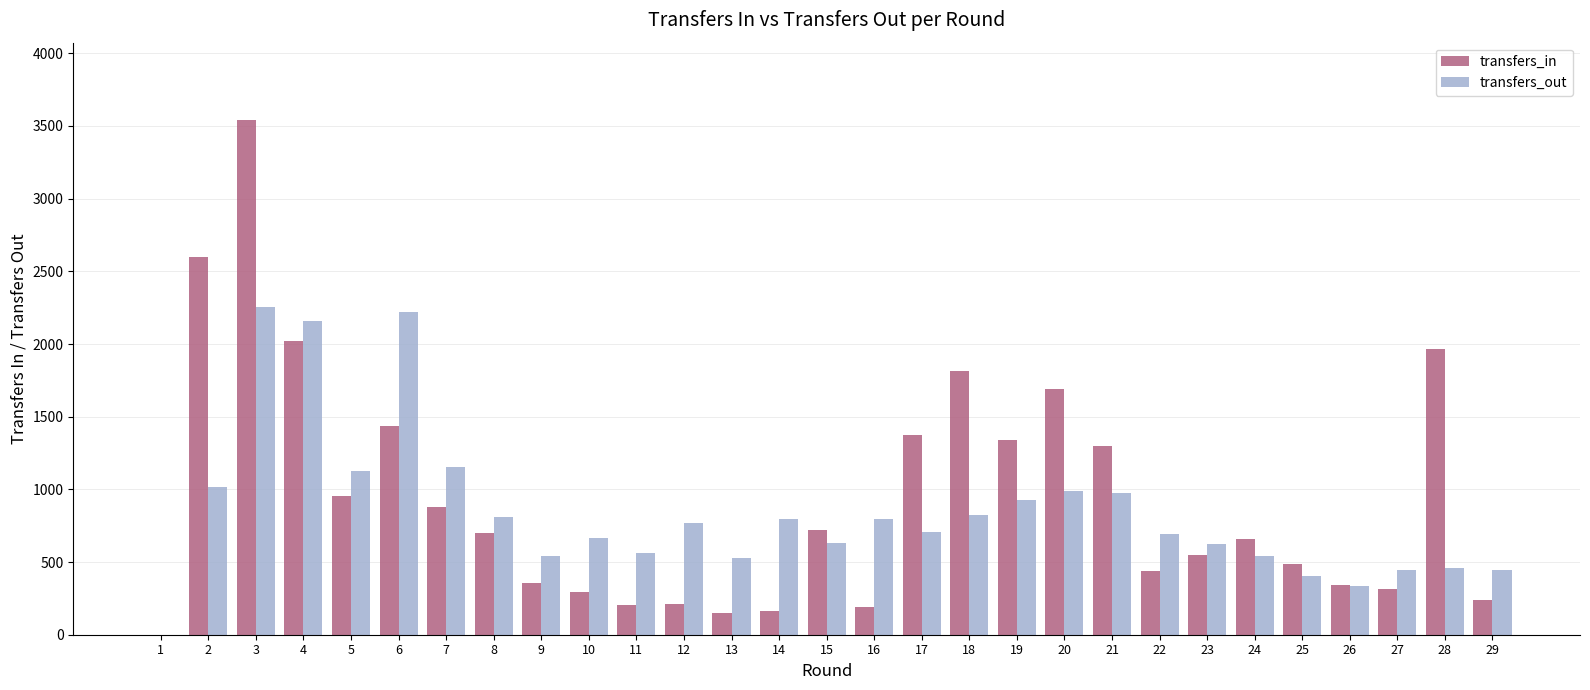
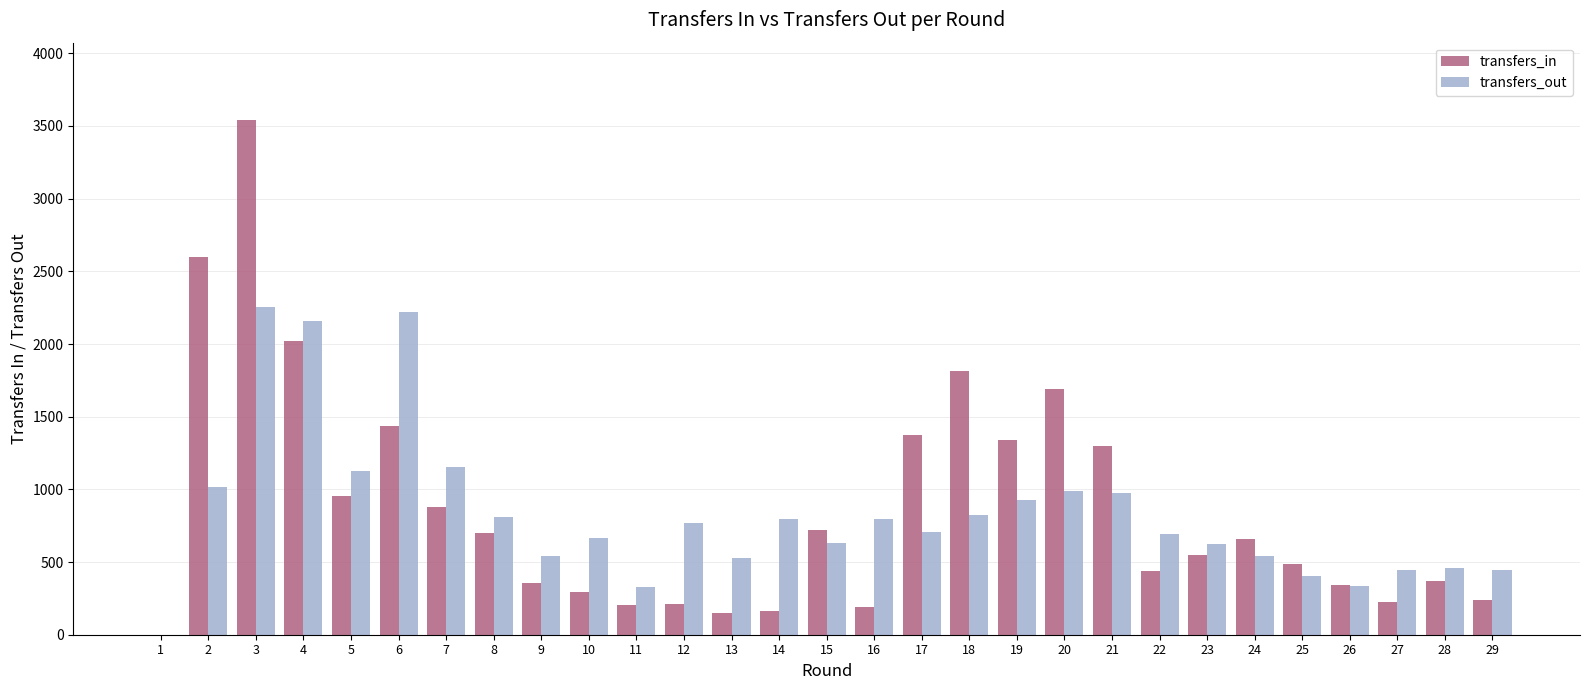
  {
    "transfers_in": {
      "1": 0,
      "2": 2600,
      "3": 3540,
      "4": 2020,
      "5": 960,
      "6": 1440,
      "7": 880,
      "8": 700,
      "9": 360,
      "10": 290,
      "11": 200,
      "12": 210,
      "13": 150,
      "14": 160,
      "15": 720,
      "16": 190,
      "17": 1380,
      "18": 1810,
      "19": 1340,
      "20": 1690,
      "21": 1300,
      "22": 440,
      "23": 550,
      "24": 660,
      "25": 490,
      "26": 340,
-     "27": 310,
-     "28": 1960,
+     "27": 230,
+     "28": 370,
      "29": 240
    },
    "transfers_out": {
      "1": 0,
      "2": 1020,
      "3": 2260,
      "4": 2160,
      "5": 1130,
      "6": 2220,
      "7": 1150,
      "8": 810,
      "9": 540,
      "10": 670,
-     "11": 560,
+     "11": 330,
      "12": 770,
      "13": 530,
      "14": 800,
      "15": 630,
      "16": 790,
      "17": 710,
      "18": 830,
      "19": 930,
      "20": 990,
      "21": 980,
      "22": 690,
      "23": 620,
      "24": 540,
      "25": 400,
      "26": 330,
      "27": 450,
      "28": 460,
      "29": 450
    }
  }
